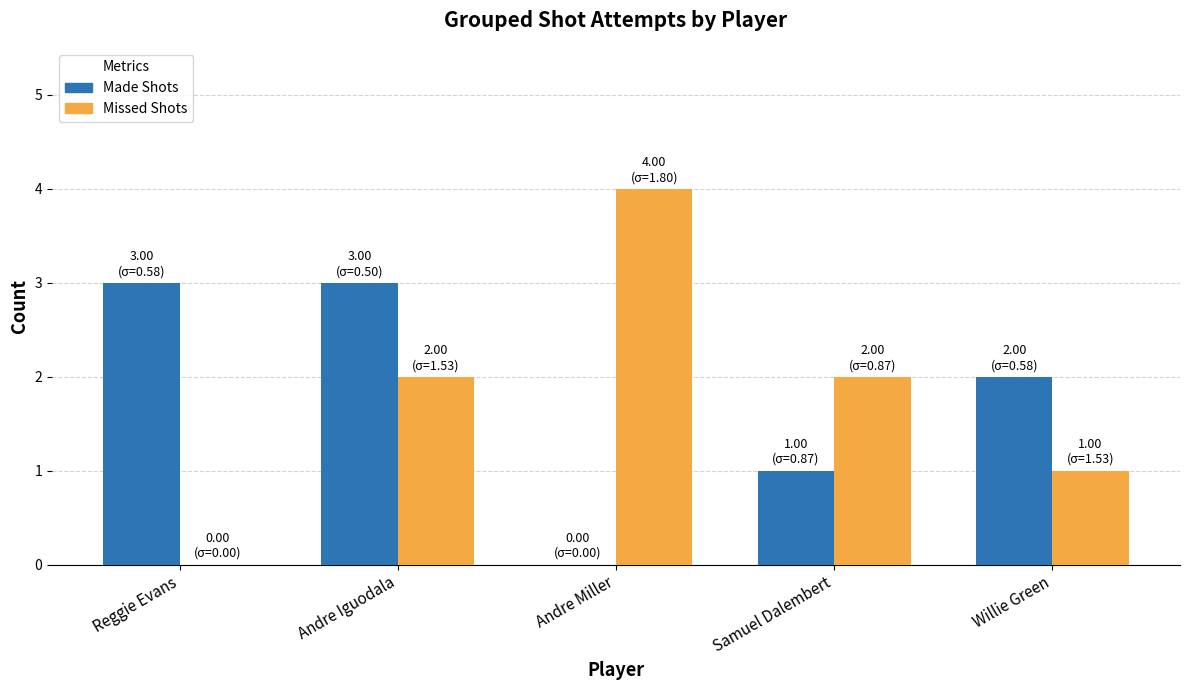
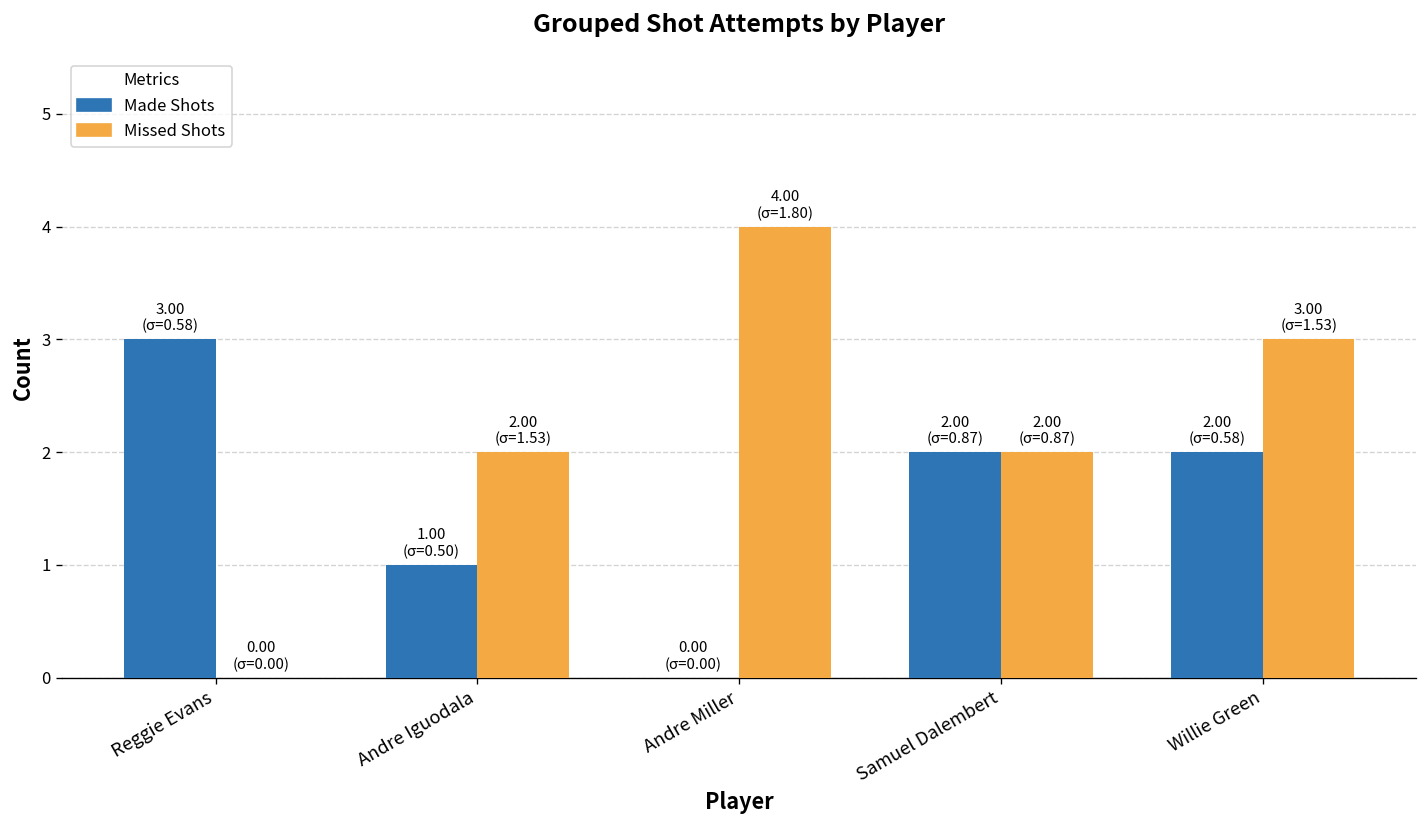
  {
    "Made Shots": {
      "Reggie Evans": 3.00,
-     "Andre Iguodala": 3.00,
+     "Andre Iguodala": 1.00,
      "Andre Miller": 0.00,
-     "Samuel Dalembert": 1.00,
+     "Samuel Dalembert": 2.00,
      "Willie Green": 2.00
    },
    "Missed Shots": {
      "Reggie Evans": 0.00,
      "Andre Iguodala": 2.00,
      "Andre Miller": 4.00,
      "Samuel Dalembert": 2.00,
-     "Willie Green": 1.00
+     "Willie Green": 3.00
    }
  }
